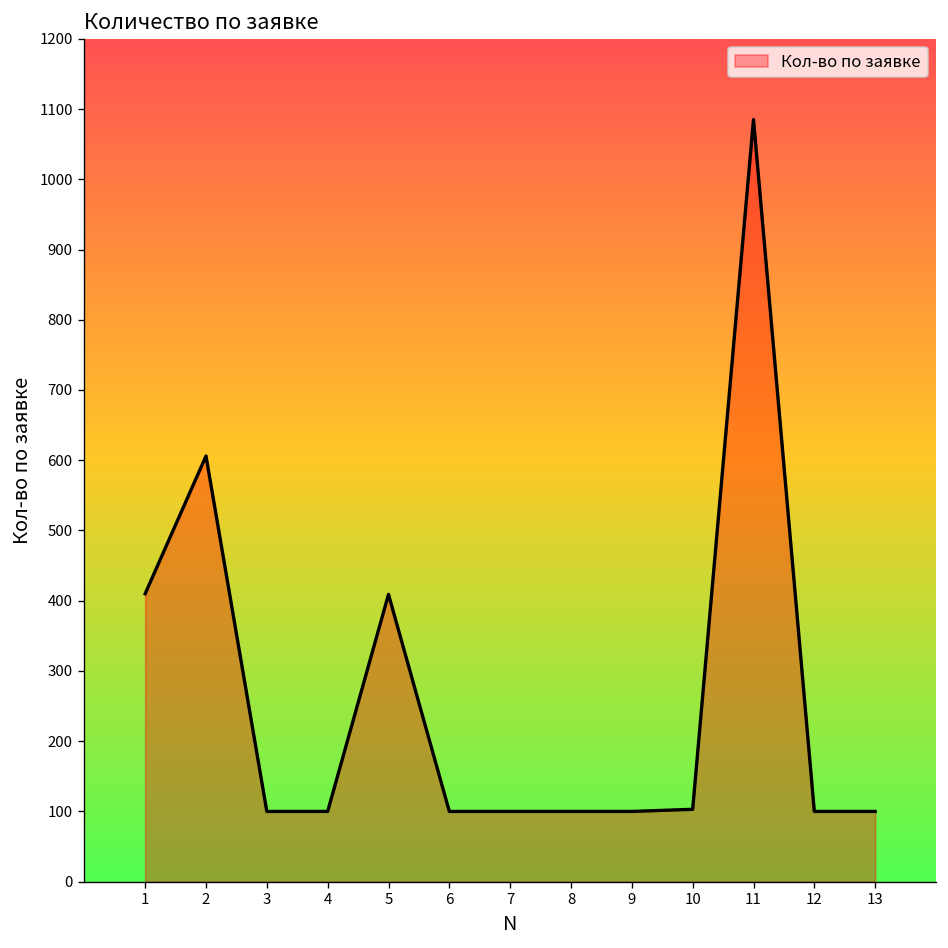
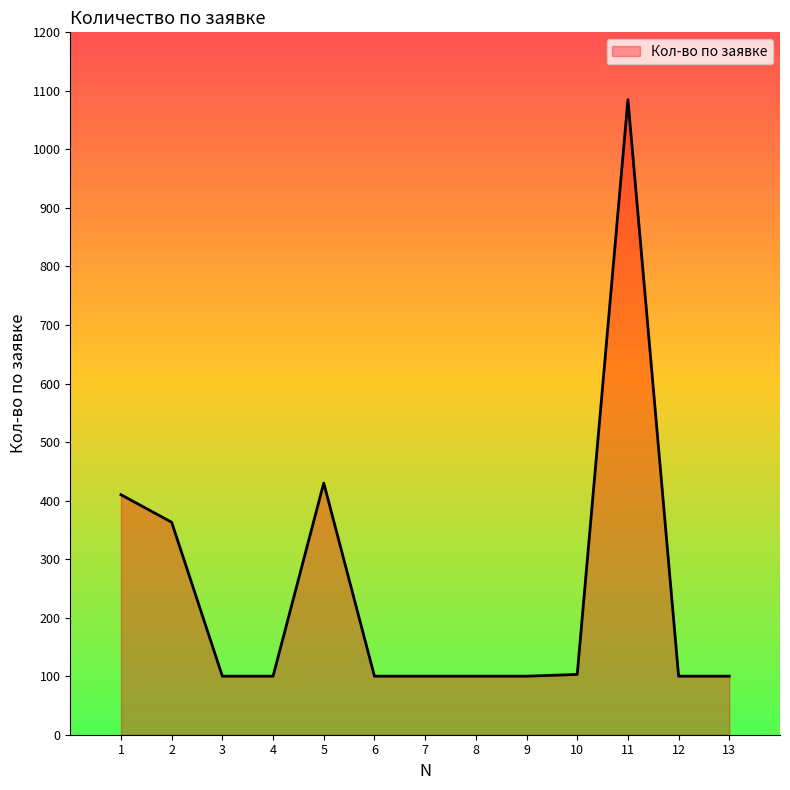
  {
    "1": 410,
-   "2": 610,
+   "2": 360,
    "3": 100,
    "4": 100,
-   "5": 410,
+   "5": 430,
    "6": 100,
    "7": 100,
    "8": 100,
    "9": 100,
    "10": 100,
    "11": 1090,
    "12": 100,
    "13": 100
  }
